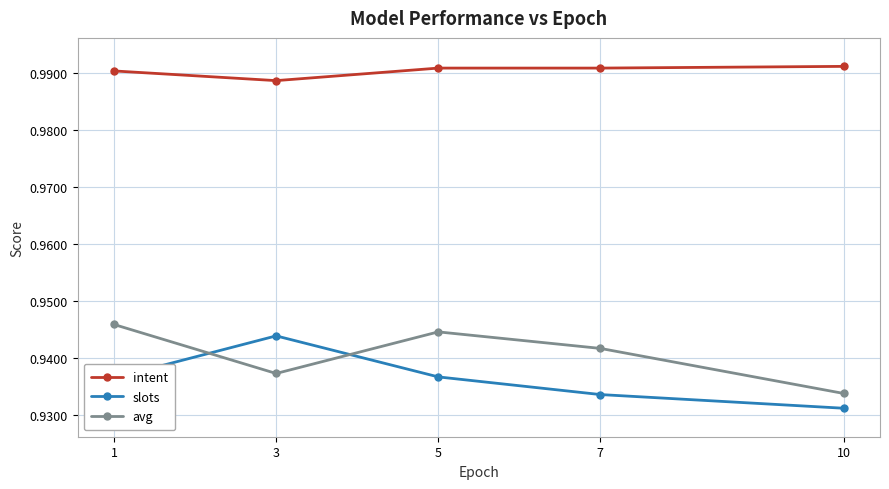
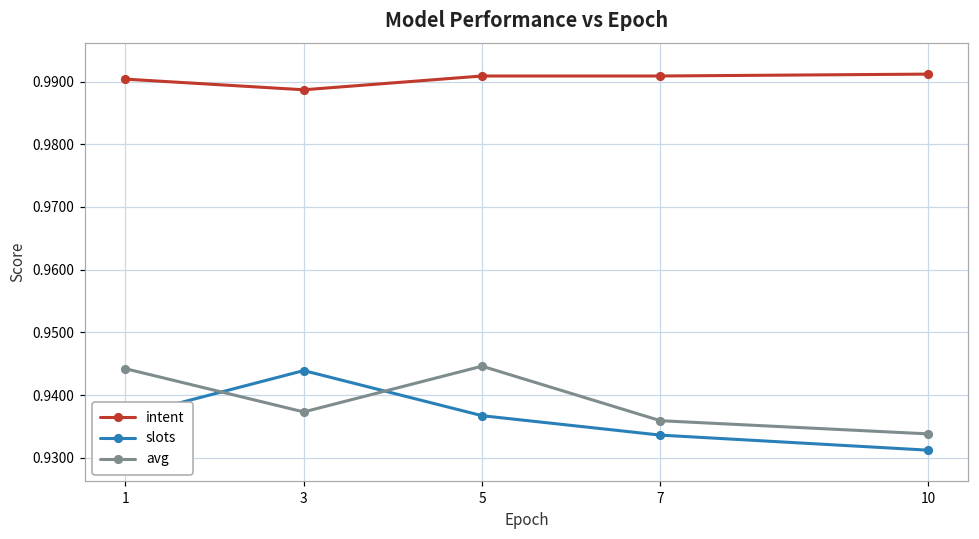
  {
    "intent": {
      "1": 0.990,
      "3": 0.989,
      "5": 0.991,
      "7": 0.991,
      "10": 0.991
    },
    "slots": {
      "3": 0.944,
      "5": 0.937,
      "7": 0.934,
      "10": 0.931
    },
    "avg": {
-     "1": 0.946,
+     "1": 0.944,
      "3": 0.937,
      "5": 0.945,
-     "7": 0.942,
+     "7": 0.936,
      "10": 0.934
    }
  }
